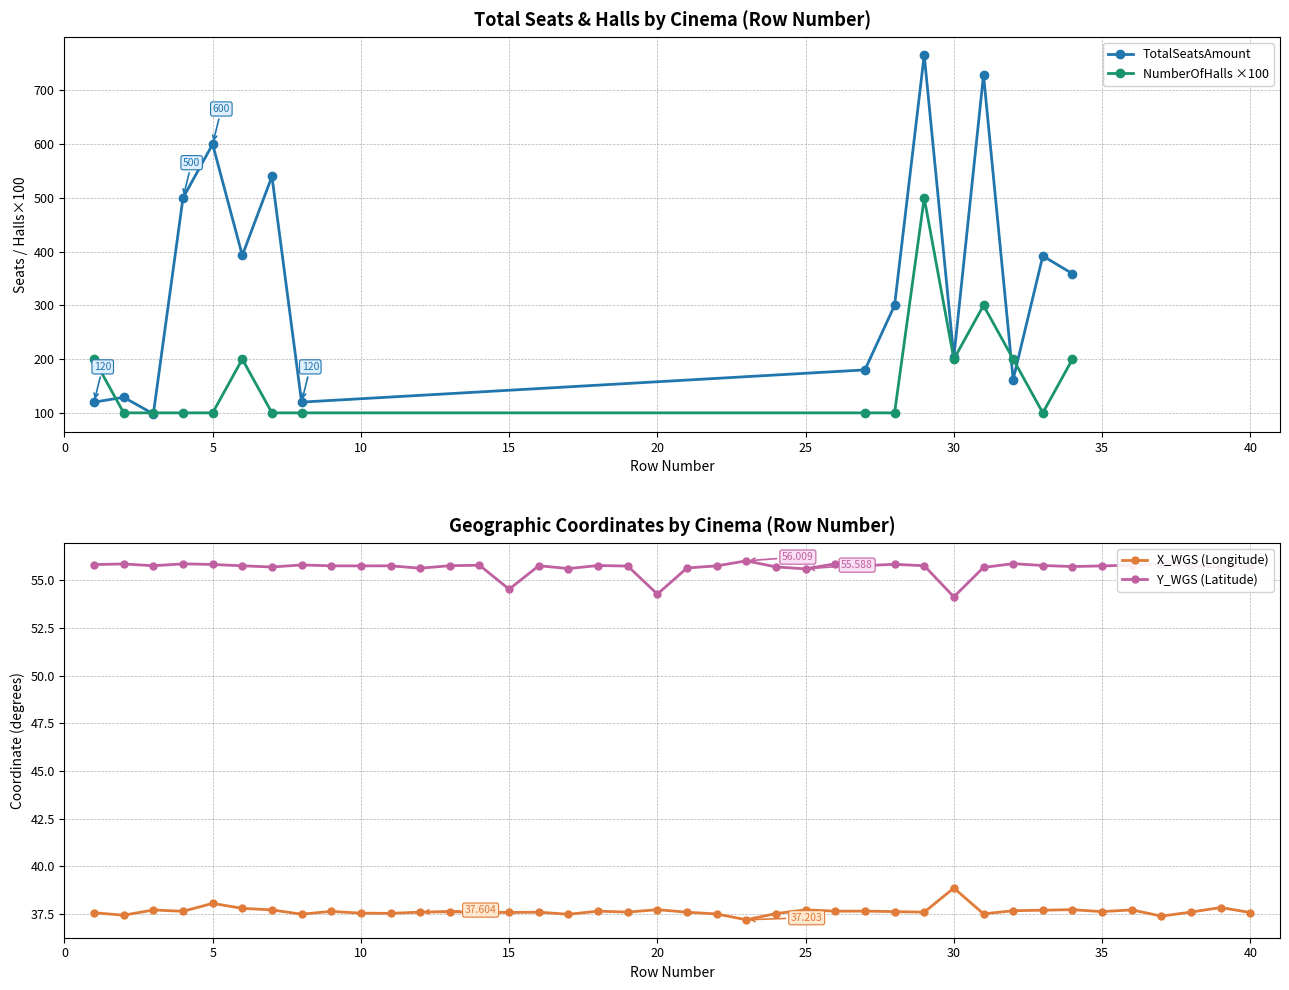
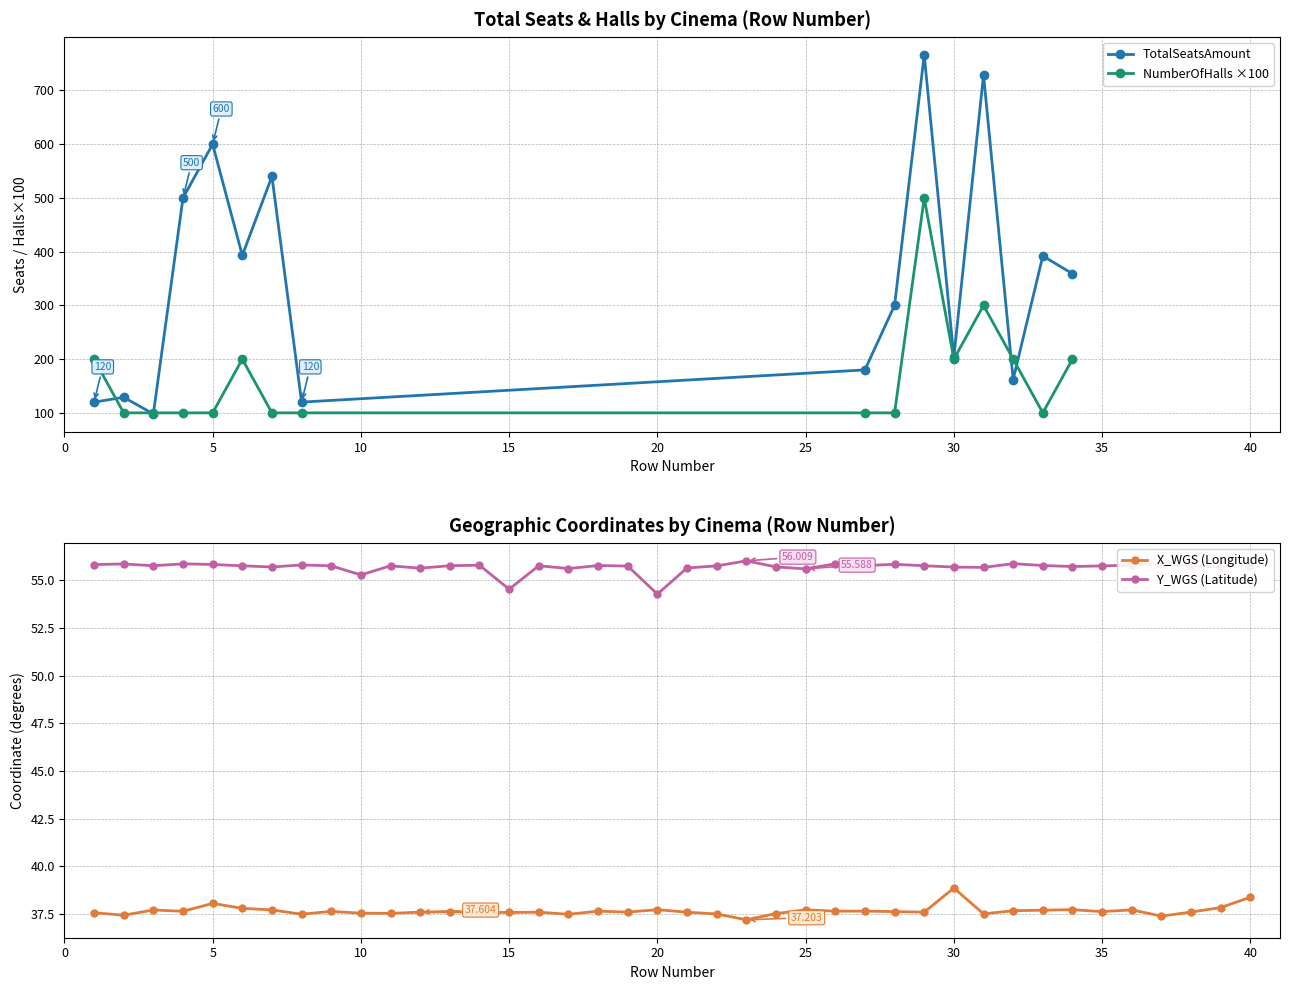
  {
    "Total Seats & Halls by Cinema (Row Number)": {
      "NumberOfHalls ×100": {
        "5": 100
      }
    },
    "Geographic Coordinates by Cinema (Row Number)": {
      "X_WGS (Longitude)": {
        "5": 38.1,
        "10": 37.5,
        "15": 37.6,
        "20": 37.7,
        "25": 37.7,
        "30": 38.9,
        "35": 37.6,
-       "40": 37.6
+       "40": 38.4
      },
      "Y_WGS (Latitude)": {
        "5": 55.8,
-       "10": 55.7,
+       "10": 55.3,
        "15": 54.5,
        "20": 54.3,
-       "30": 54.1,
+       "30": 55.7,
        "35": 55.7
      }
    }
  }
